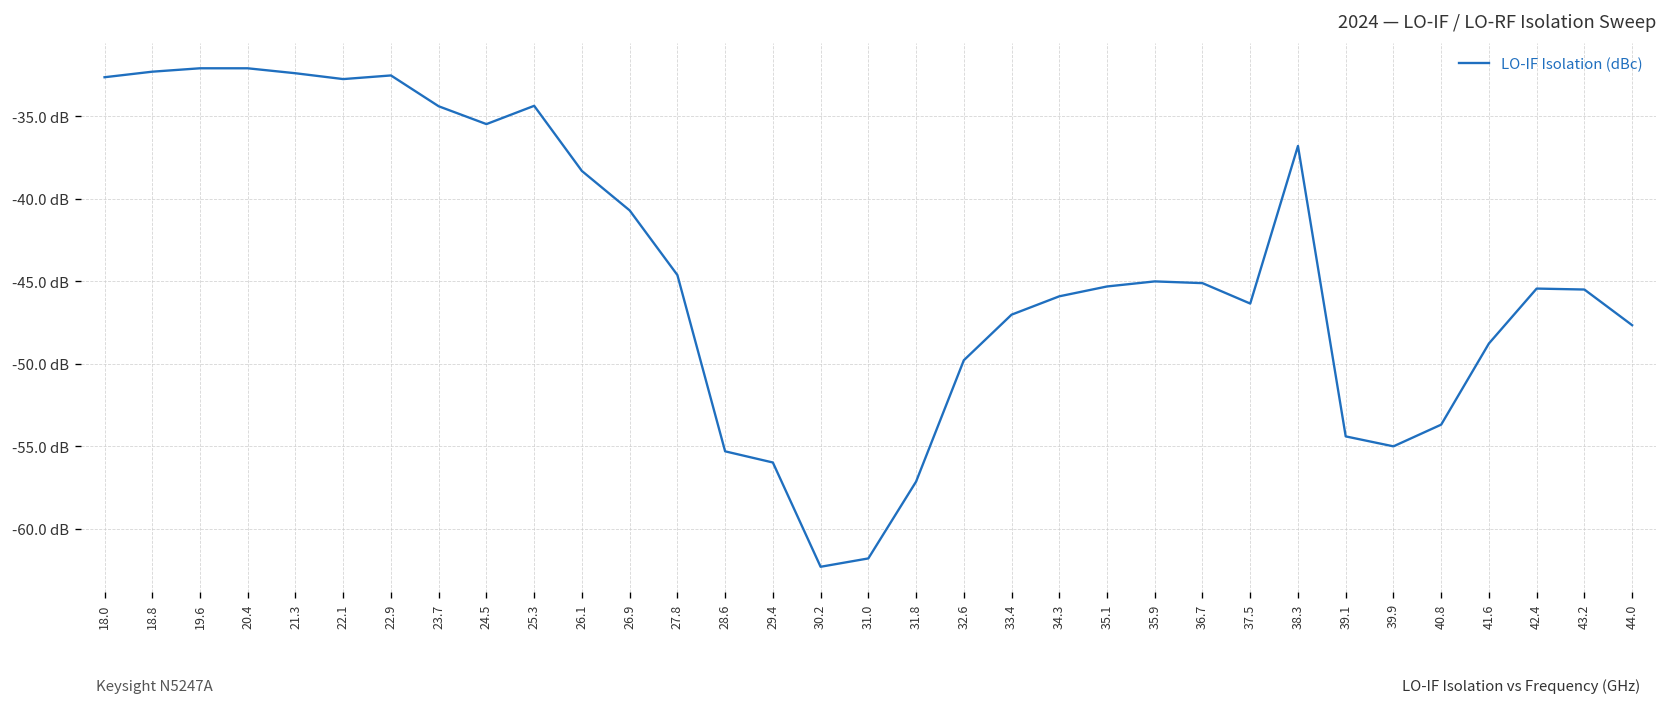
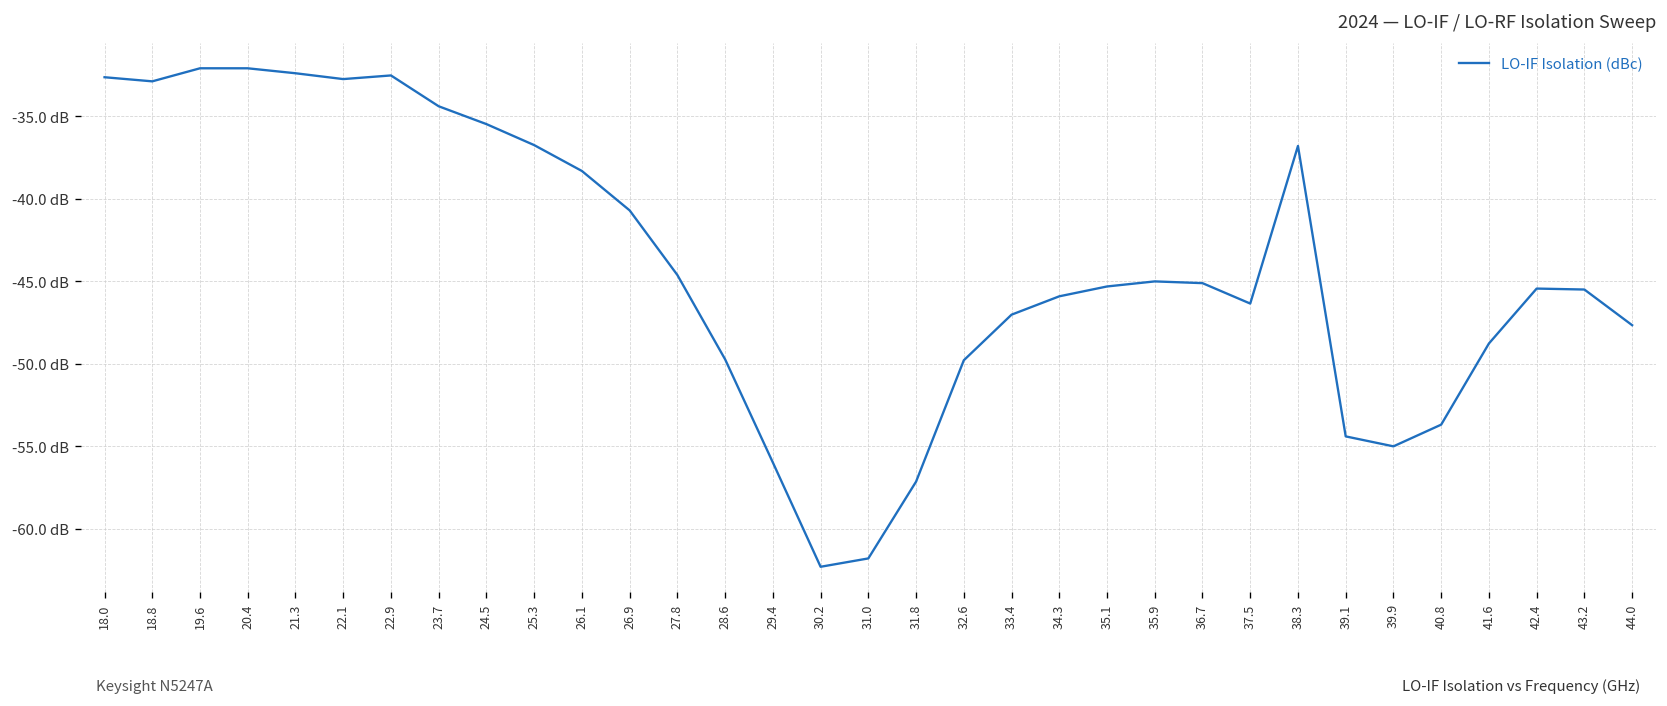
  {
    "18.0": "-32.6 dB",
-   "18.8": "-32.3 dB",
+   "18.8": "-32.9 dB",
    "19.6": "-32.1 dB",
    "20.4": "-32.1 dB",
    "21.3": "-32.4 dB",
    "22.1": "-32.8 dB",
    "22.9": "-32.5 dB",
    "23.7": "-34.4 dB",
    "24.5": "-35.5 dB",
-   "25.3": "-34.4 dB",
+   "25.3": "-36.8 dB",
    "26.1": "-38.3 dB",
    "26.9": "-40.7 dB",
    "27.8": "-44.6 dB",
-   "28.6": "-55.3 dB",
+   "28.6": "-49.7 dB",
    "29.4": "-56.0 dB",
    "30.2": "-62.3 dB",
    "31.0": "-61.8 dB",
    "31.8": "-57.1 dB",
    "32.6": "-49.8 dB",
    "33.4": "-47.0 dB",
    "34.3": "-45.9 dB",
    "35.1": "-45.3 dB",
    "35.9": "-45.0 dB",
    "36.7": "-45.1 dB",
    "37.5": "-46.4 dB",
    "38.3": "-36.8 dB",
    "39.1": "-54.4 dB",
    "39.9": "-55.0 dB",
    "40.8": "-53.7 dB",
    "41.6": "-48.8 dB",
    "42.4": "-45.4 dB",
    "43.2": "-45.5 dB",
    "44.0": "-47.7 dB"
  }
